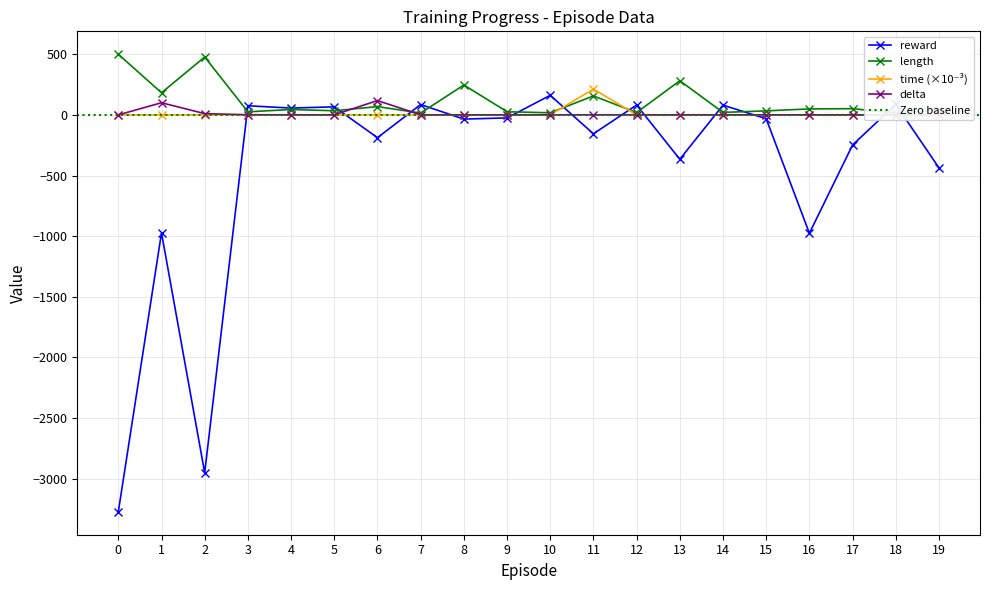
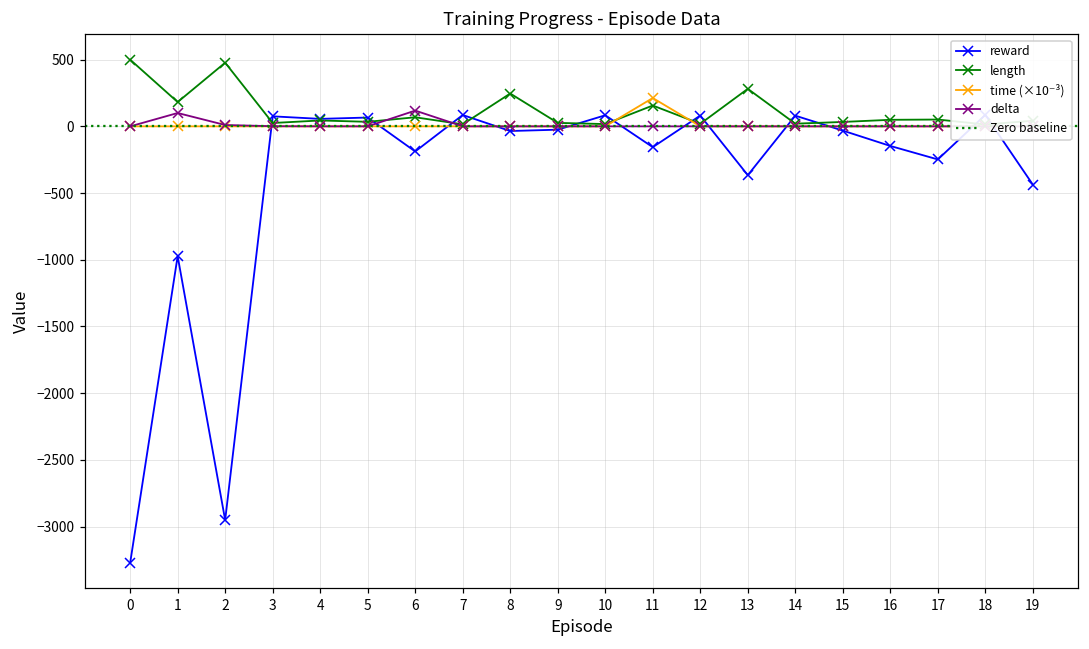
  {
    "reward": {
      "0": -3270,
      "1": -970,
      "2": -2950,
      "3": 80,
      "5": 70,
      "6": -190,
      "7": 90,
      "8": -40,
      "9": -30,
-     "10": 160,
+     "10": 80,
      "11": -160,
      "12": 80,
      "13": -370,
      "14": 80,
      "15": -30,
-     "16": -980,
+     "16": -150,
      "17": -250,
      "19": -440
    },
    "length": {
      "0": 500,
      "1": 180,
      "2": 480,
      "3": 30,
      "5": 30,
      "6": 70,
      "8": 250,
      "9": 30,
      "11": 160,
      "13": 280,
      "15": 30,
      "16": 50,
      "17": 50
    },
    "time (×10⁻³)": {
      "1": 0,
      "6": 0,
      "11": 210
    },
    "delta": {
      "1": 100,
      "6": 120,
      "11": 0
    }
  }
